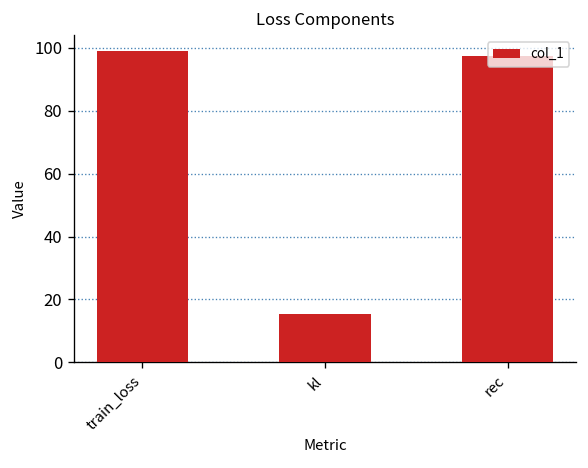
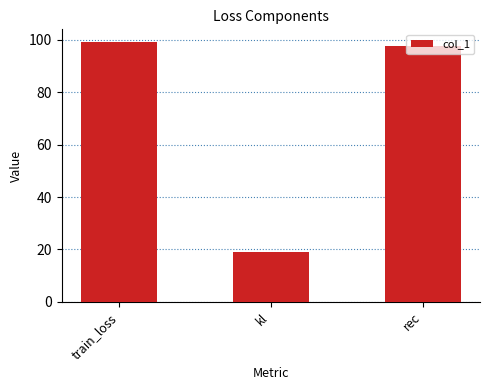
  {
    "train_loss": 99,
-   "kl": 15
+   "kl": 19
  }
